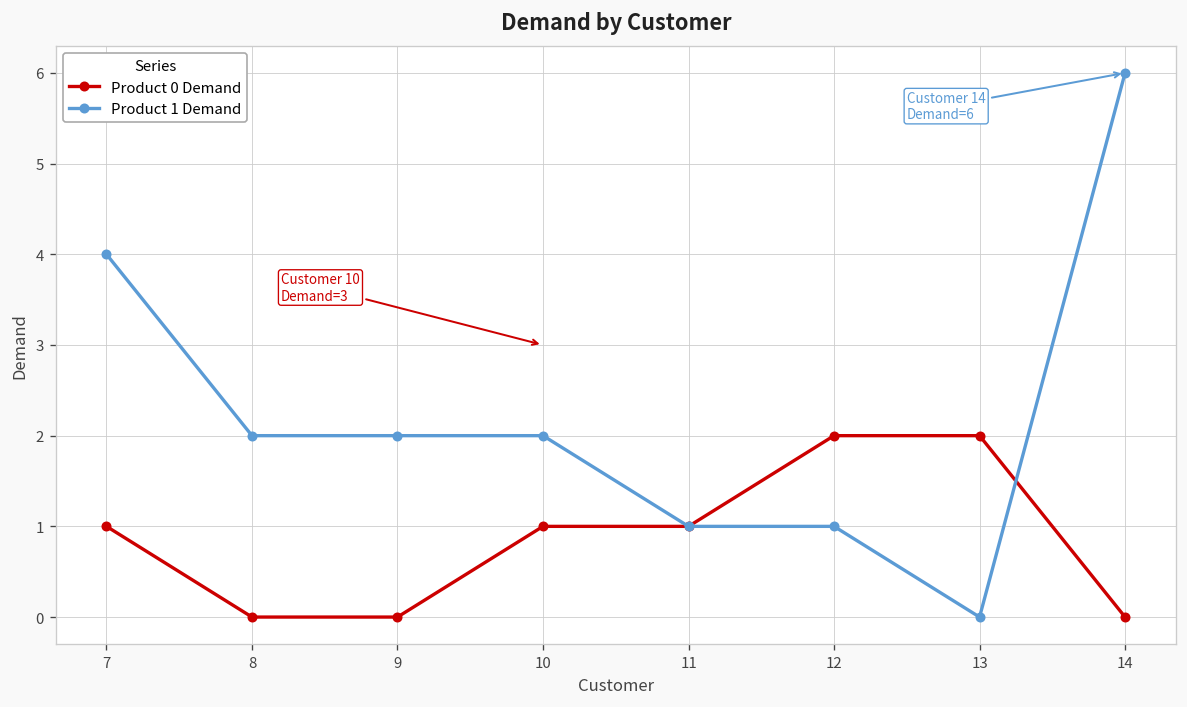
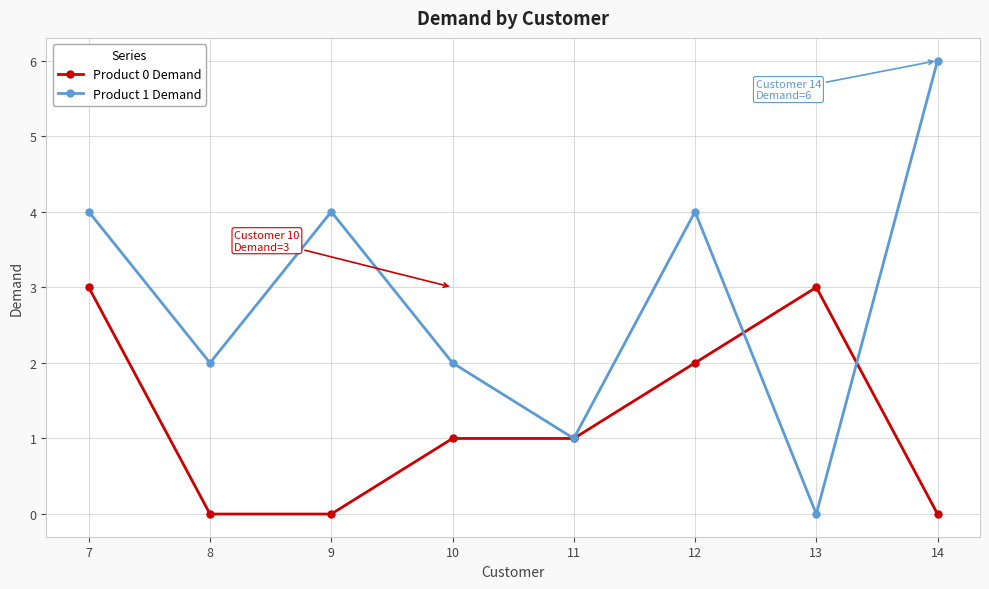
  {
    "Product 0 Demand": {
-     "7": 1,
+     "7": 3,
      "8": 0,
      "9": 0,
      "10": 1,
      "12": 2,
-     "13": 2,
+     "13": 3,
      "14": 0
    },
    "Product 1 Demand": {
      "7": 4,
      "8": 2,
-     "9": 2,
+     "9": 4,
      "10": 2,
-     "12": 1,
+     "12": 4,
      "13": 0
    }
  }
